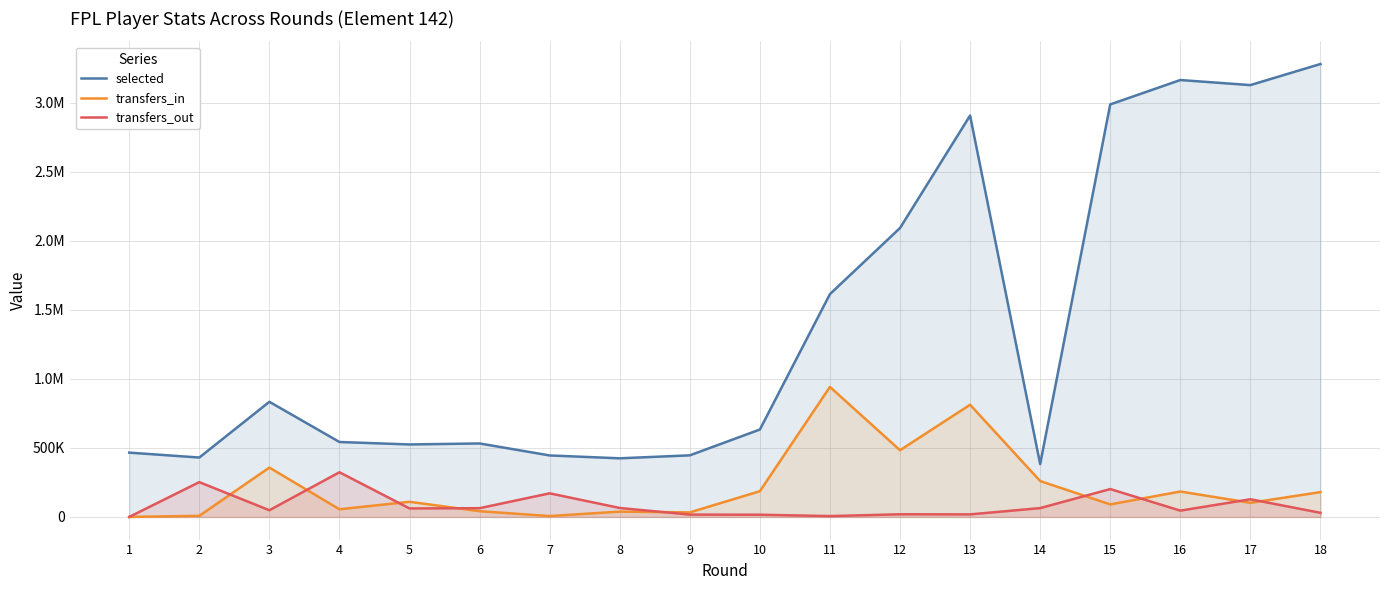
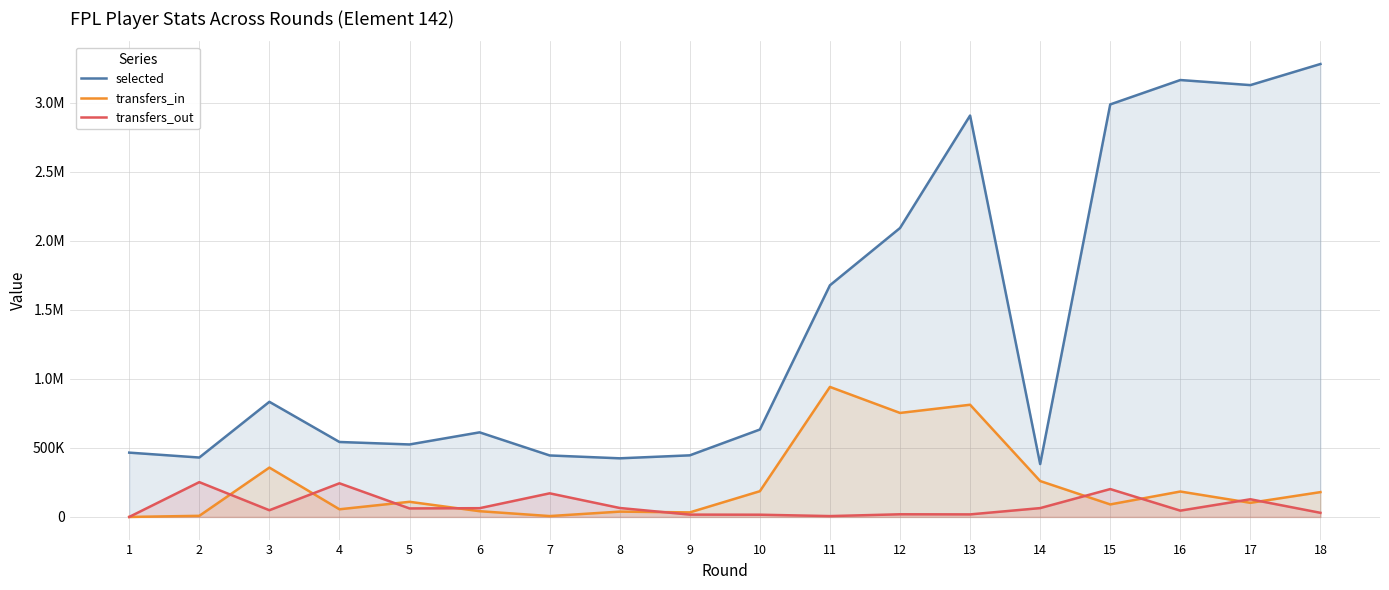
  {
    "selected": {
      "1": 470000,
      "2": 430000,
      "3": 830000,
      "4": 540000,
      "5": 520000,
-     "6": 530000,
+     "6": 610000,
      "7": 450000,
      "8": 420000,
      "9": 450000,
      "10": 630000,
-     "11": 1610000,
+     "11": 1680000,
      "12": 2090000,
      "13": 2910000,
      "14": 380000,
      "15": 2990000,
      "16": 3160000,
      "17": 3130000,
      "18": 3280000
    },
    "transfers_in": {
      "2": 10000,
      "3": 360000,
      "4": 60000,
      "5": 110000,
      "6": 40000,
      "7": 10000,
      "8": 40000,
      "10": 190000,
      "11": 940000,
-     "12": 480000,
+     "12": 750000,
      "13": 810000,
      "14": 260000,
      "15": 90000,
      "16": 180000,
      "17": 100000,
      "18": 180000
    },
    "transfers_out": {
      "2": 250000,
      "3": 50000,
-     "4": 320000,
+     "4": 240000,
      "5": 60000,
      "6": 60000,
      "7": 170000,
      "8": 60000,
      "10": 20000,
      "11": 10000,
      "12": 20000,
      "13": 20000,
      "14": 60000,
      "15": 200000,
      "16": 50000,
      "17": 130000,
      "18": 30000
    }
  }
